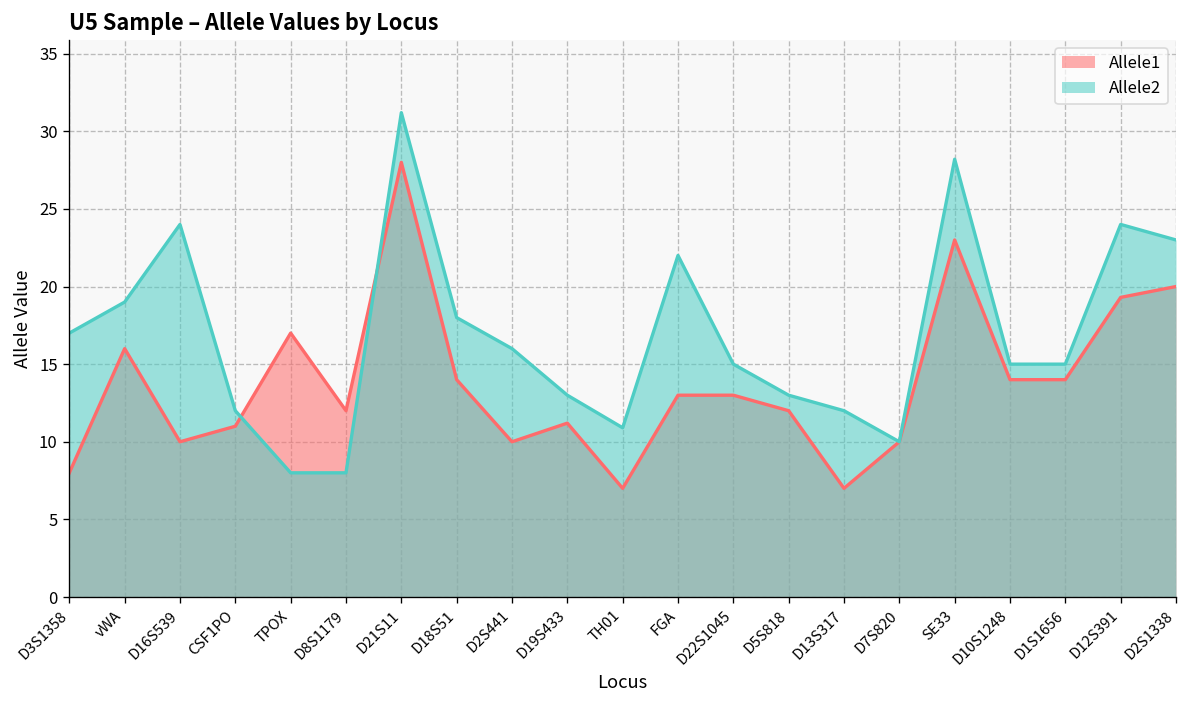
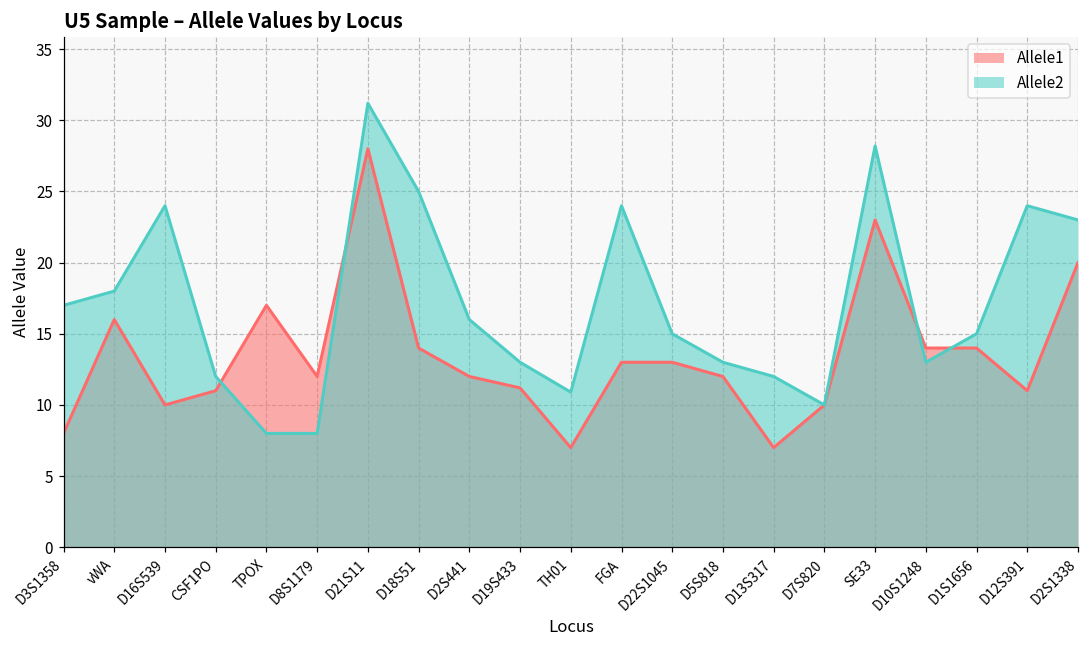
  {
    "Allele1": {
      "D3S1358": 8.0,
      "vWA": 16.0,
      "D16S539": 10.0,
      "CSF1PO": 11.0,
      "TPOX": 17.0,
      "D8S1179": 12.0,
      "D21S11": 28.0,
      "D18S51": 14.0,
-     "D2S441": 10,
+     "D2S441": 12,
      "D19S433": 11.2,
      "TH01": 7.0,
      "FGA": 13.0,
      "D22S1045": 13.0,
      "D5S818": 12.0,
      "D13S317": 7.0,
      "SE33": 23.0,
      "D10S1248": 14.0,
      "D1S1656": 14.0,
-     "D12S391": 19.3,
+     "D12S391": 11.0,
      "D2S1338": 20.0
    },
    "Allele2": {
      "D3S1358": 17,
-     "vWA": 19,
+     "vWA": 18,
      "D16S539": 24,
      "CSF1PO": 12,
      "TPOX": 8,
      "D8S1179": 8,
      "D21S11": 31.2,
-     "D18S51": 18,
+     "D18S51": 25,
      "D2S441": 16,
      "D19S433": 13,
      "TH01": 11,
-     "FGA": 22,
+     "FGA": 24,
      "D22S1045": 15,
      "D5S818": 13,
      "D13S317": 12,
      "SE33": 28.2,
-     "D10S1248": 15,
+     "D10S1248": 13,
      "D1S1656": 15,
      "D12S391": 24,
      "D2S1338": 23
    }
  }
